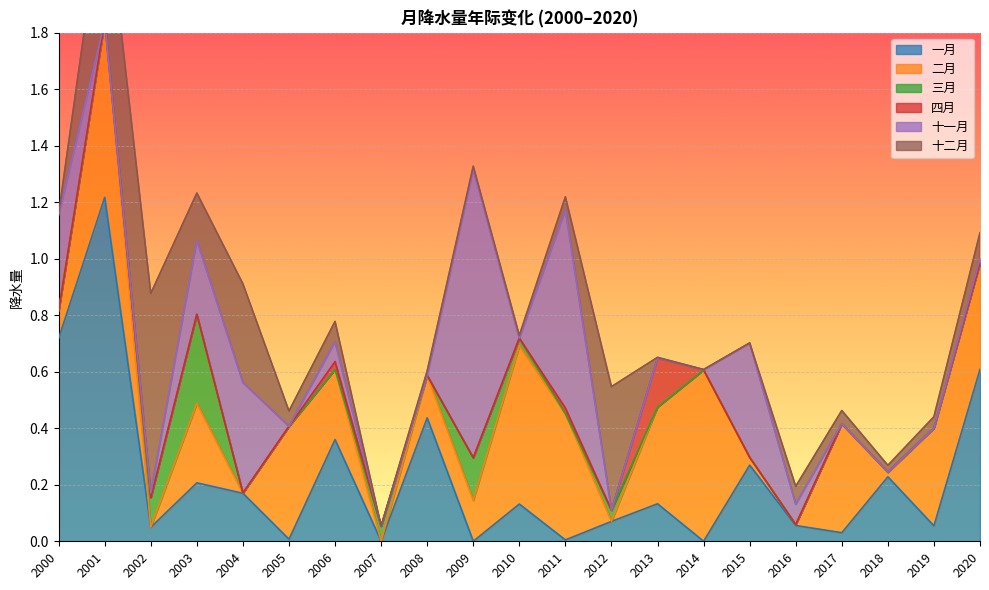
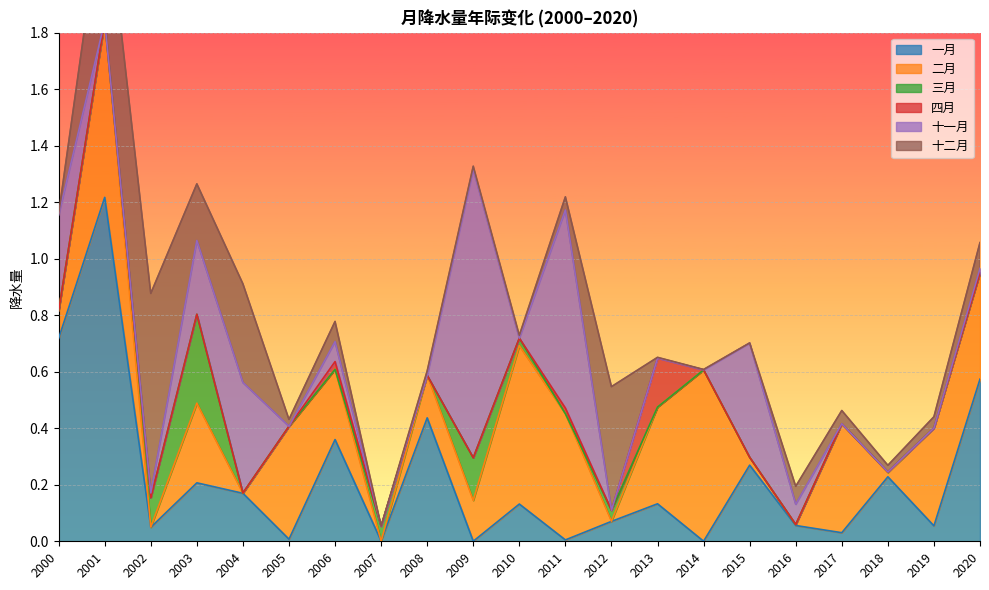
  {
    "一月": {
      "2000": 0.72,
      "2001": 1.22,
      "2003": 0.21,
      "2005": 0.01,
      "2006": 0.36,
      "2008": 0.44,
      "2009": 0.00,
      "2010": 0.13,
      "2011": 0.00,
      "2013": 0.13,
      "2014": 0.00,
      "2015": 0.27,
      "2017": 0.03,
      "2018": 0.23,
      "2019": 0.05,
-     "2020": 0.61
+     "2020": 0.57
    },
    "二月": {
      "2003": 0.28,
      "2009": 0.14,
      "2010": 0.56
    },
    "四月": {
      "2006": 0.03,
      "2011": 0.02
    },
    "十一月": {
      "2002": 0.02,
      "2003": 0.26,
      "2004": 0.39,
      "2006": 0.07,
      "2009": 1.02,
      "2011": 0.70,
      "2016": 0.07,
      "2020": 0.02
    },
    "十二月": {
      "2002": 0.71,
-     "2003": 0.17,
+     "2003": 0.20,
      "2004": 0.35,
-     "2005": 0.05,
+     "2005": 0.02,
      "2006": 0.07,
      "2008": 0.02,
      "2009": 0.01,
      "2010": 0.01,
      "2011": 0.05,
      "2012": 0.44,
      "2016": 0.06,
      "2017": 0.05,
      "2018": 0.02,
      "2019": 0.04,
      "2020": 0.09
    }
  }
